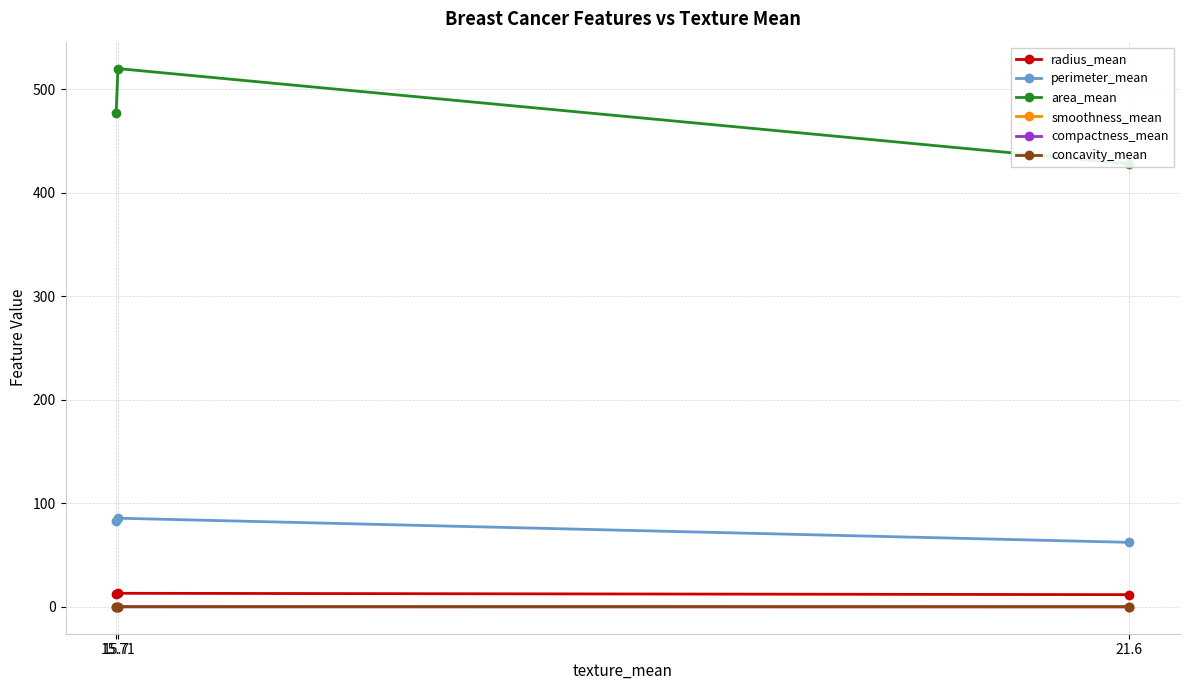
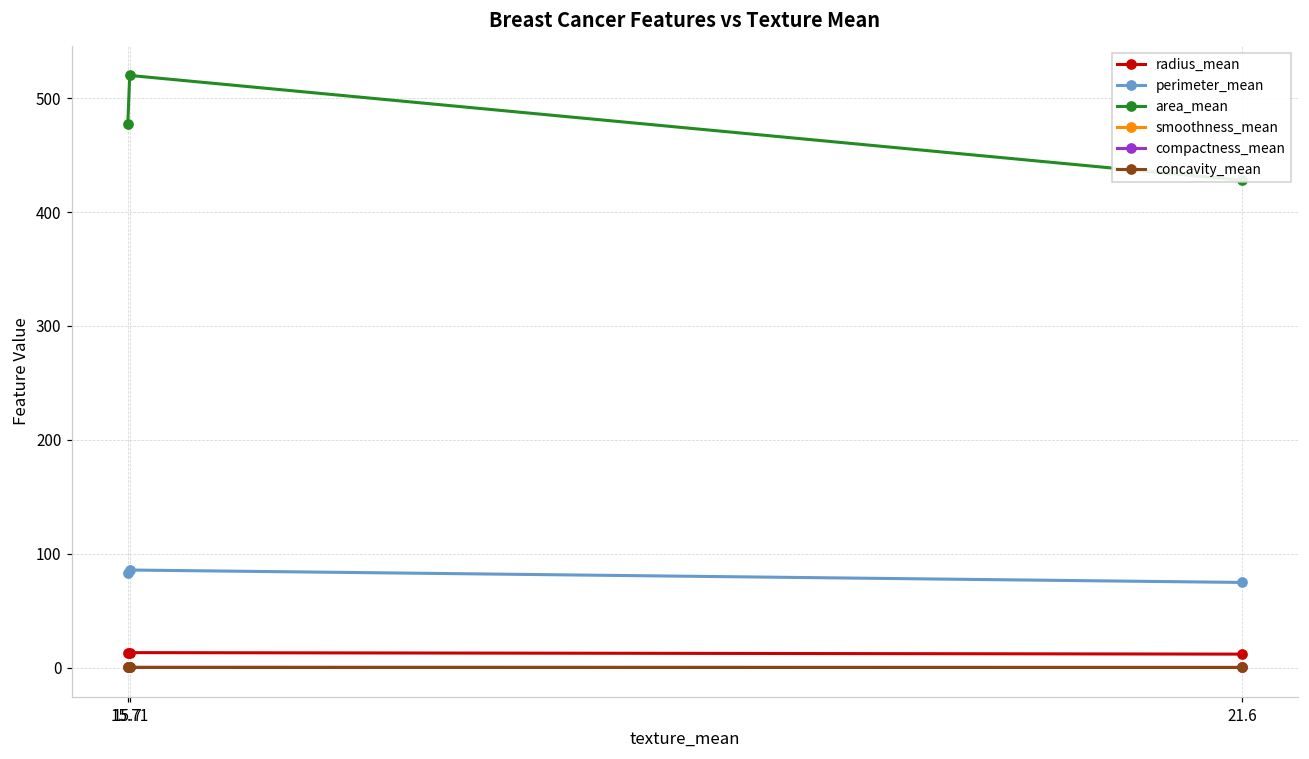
  {
    "radius_mean": {
      "21.6": 12
    },
    "perimeter_mean": {
-     "21.6": 62
+     "21.6": 75
    },
    "concavity_mean": {
      "21.6": 0
    }
  }
